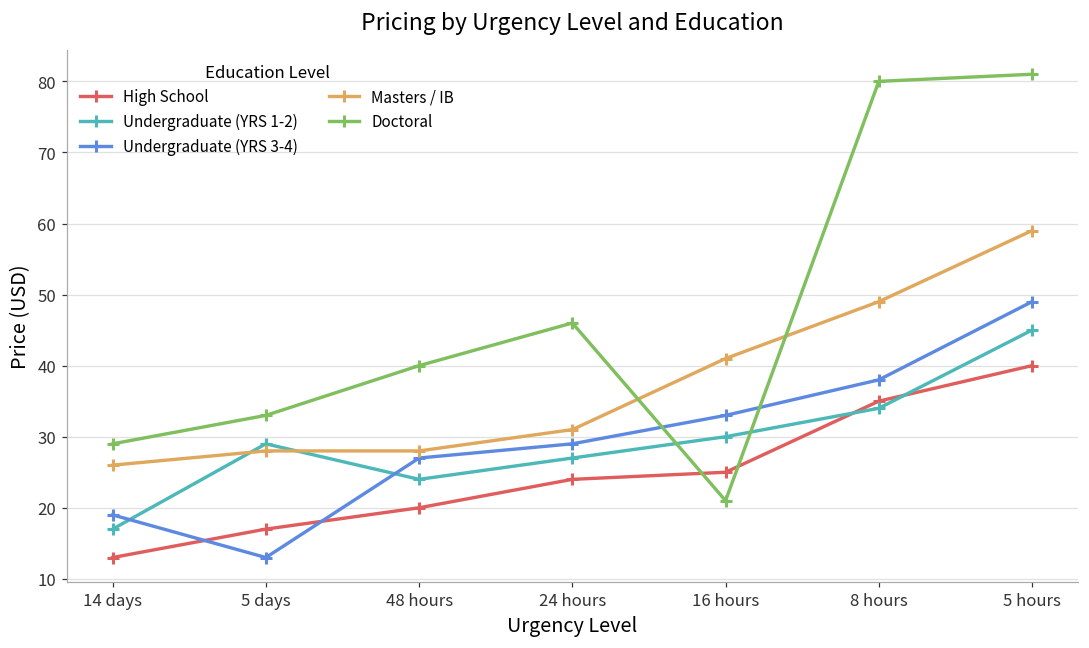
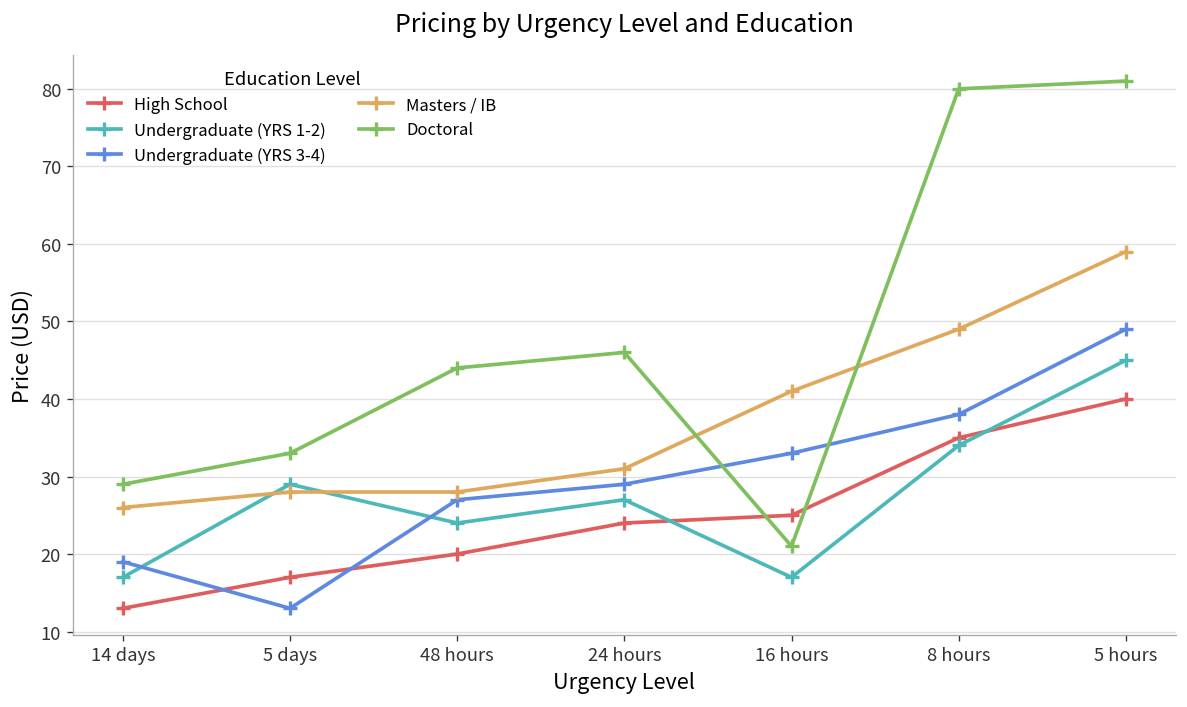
  {
    "High School": {
      "14 days": 13,
      "5 days": 17,
      "48 hours": 20,
      "24 hours": 24,
      "16 hours": 25,
      "8 hours": 35,
      "5 hours": 40
    },
    "Undergraduate (YRS 1-2)": {
      "14 days": 17,
      "5 days": 29,
      "48 hours": 24,
      "24 hours": 27,
-     "16 hours": 30,
+     "16 hours": 17,
      "8 hours": 34,
      "5 hours": 45
    },
    "Undergraduate (YRS 3-4)": {
      "14 days": 19,
      "5 days": 13,
      "48 hours": 27,
      "24 hours": 29,
      "16 hours": 33,
      "8 hours": 38,
      "5 hours": 49
    },
    "Masters / IB": {
      "14 days": 26,
      "5 days": 28,
      "48 hours": 28,
      "24 hours": 31,
      "16 hours": 41,
      "8 hours": 49,
      "5 hours": 59
    },
    "Doctoral": {
      "14 days": 29,
      "5 days": 33,
-     "48 hours": 40,
+     "48 hours": 44,
      "24 hours": 46,
      "16 hours": 21,
      "8 hours": 80,
      "5 hours": 81
    }
  }
